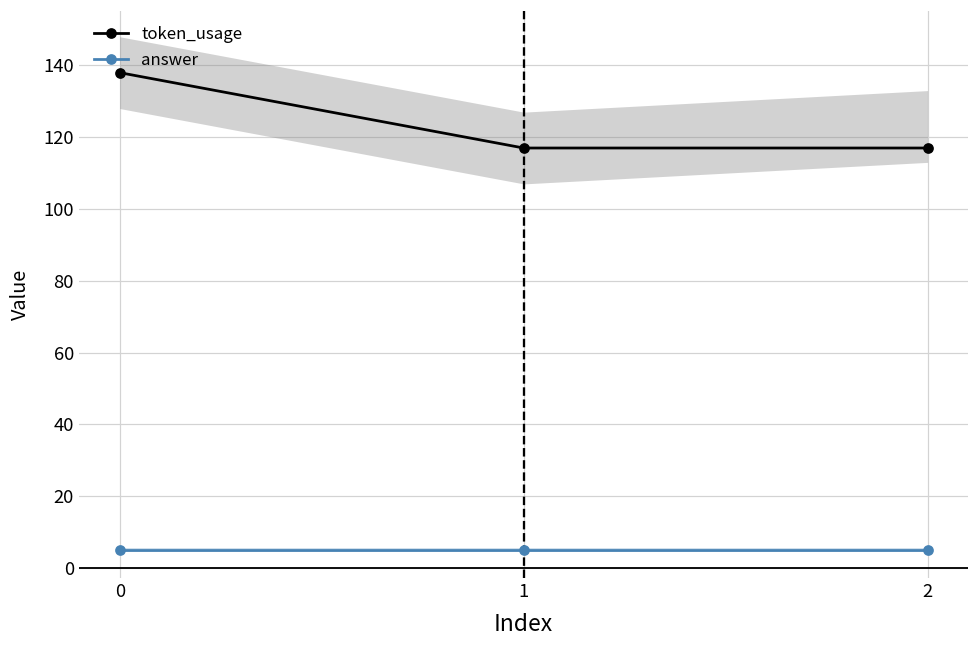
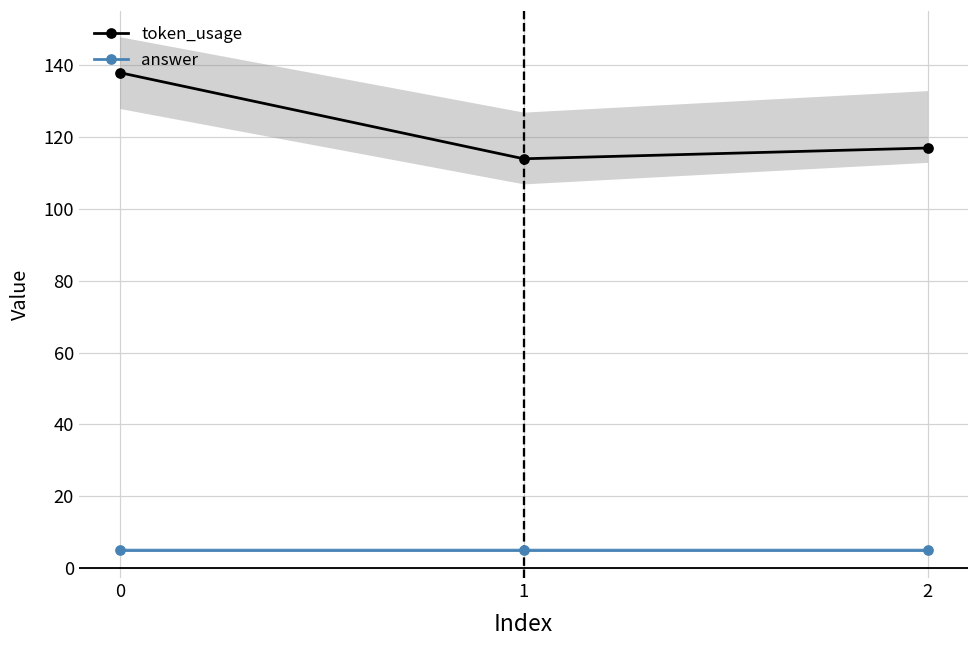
  {
    "token_usage": {
      "0": 138,
-     "1": 117,
+     "1": 114,
      "2": 117
    }
  }
